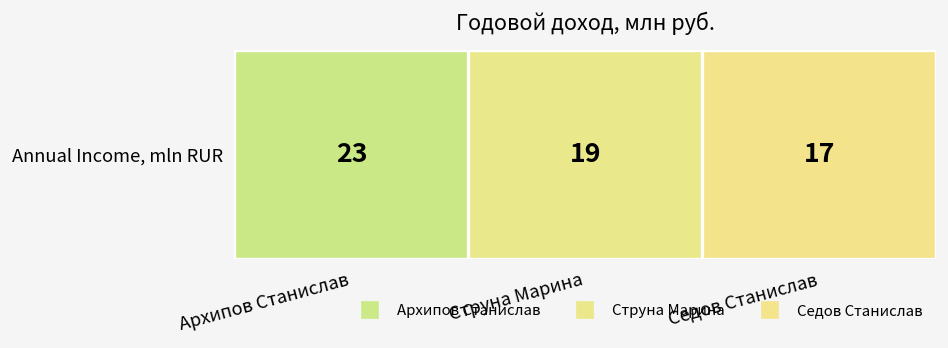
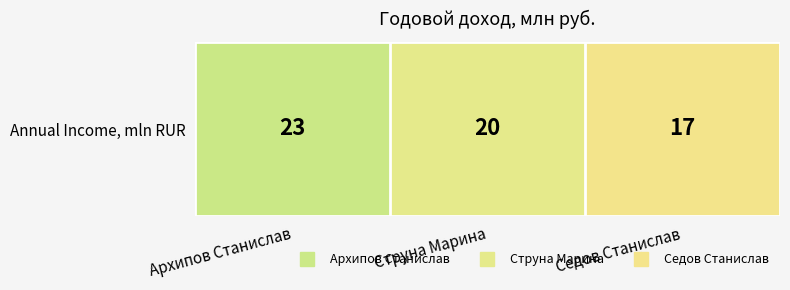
  {
    "Annual Income, mln RUR": {
      "Архипов Станислав": 23,
-     "Струна Марина": 19,
+     "Струна Марина": 20,
      "Седов Станислав": 17
    }
  }
